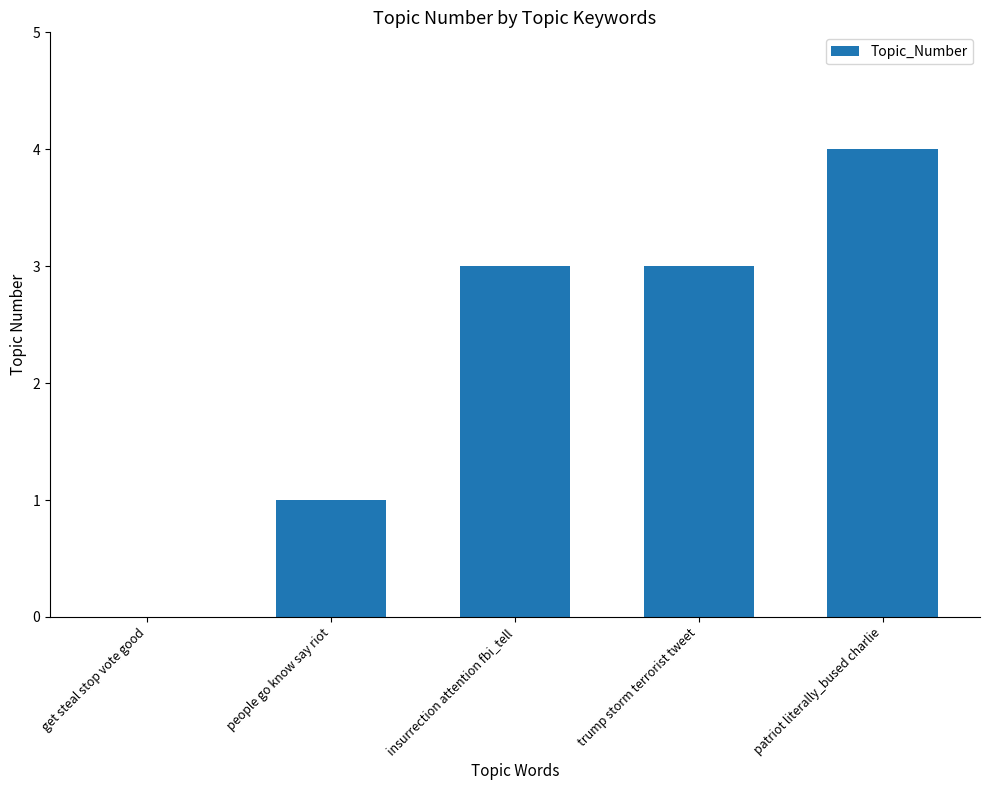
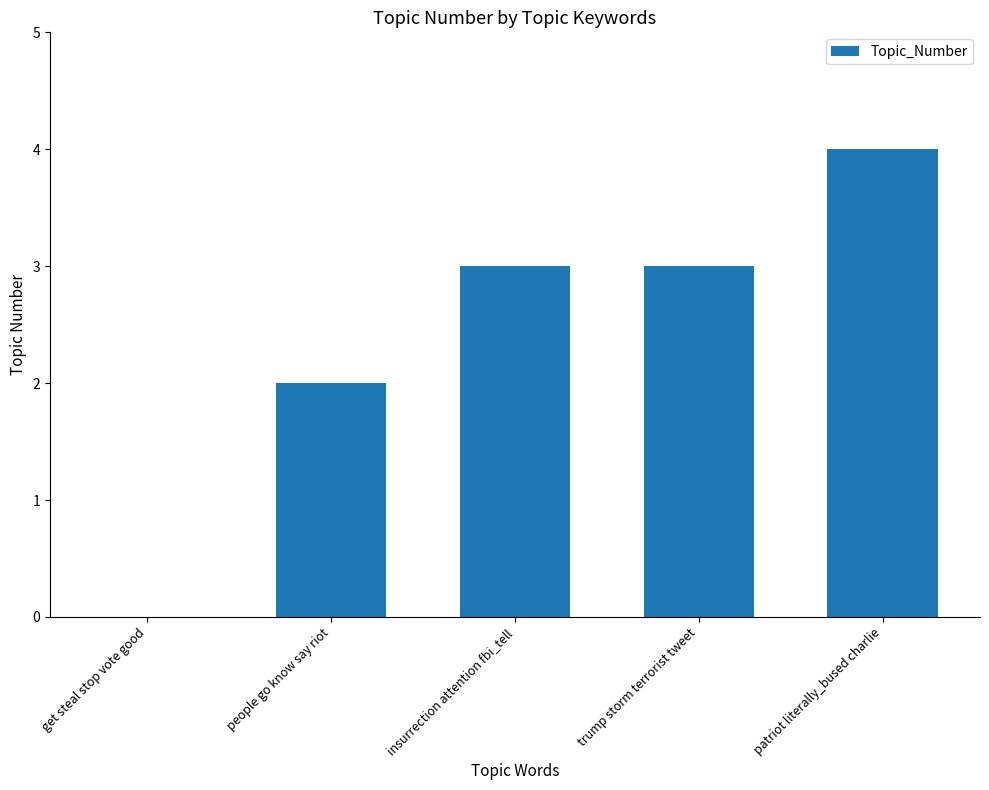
  {
    "get steal stop vote good": 0,
-   "people go know say riot": 1,
+   "people go know say riot": 2,
    "insurrection attention fbi_tell": 3,
    "trump storm terrorist tweet": 3,
    "patriot literally_bused charlie": 4
  }
